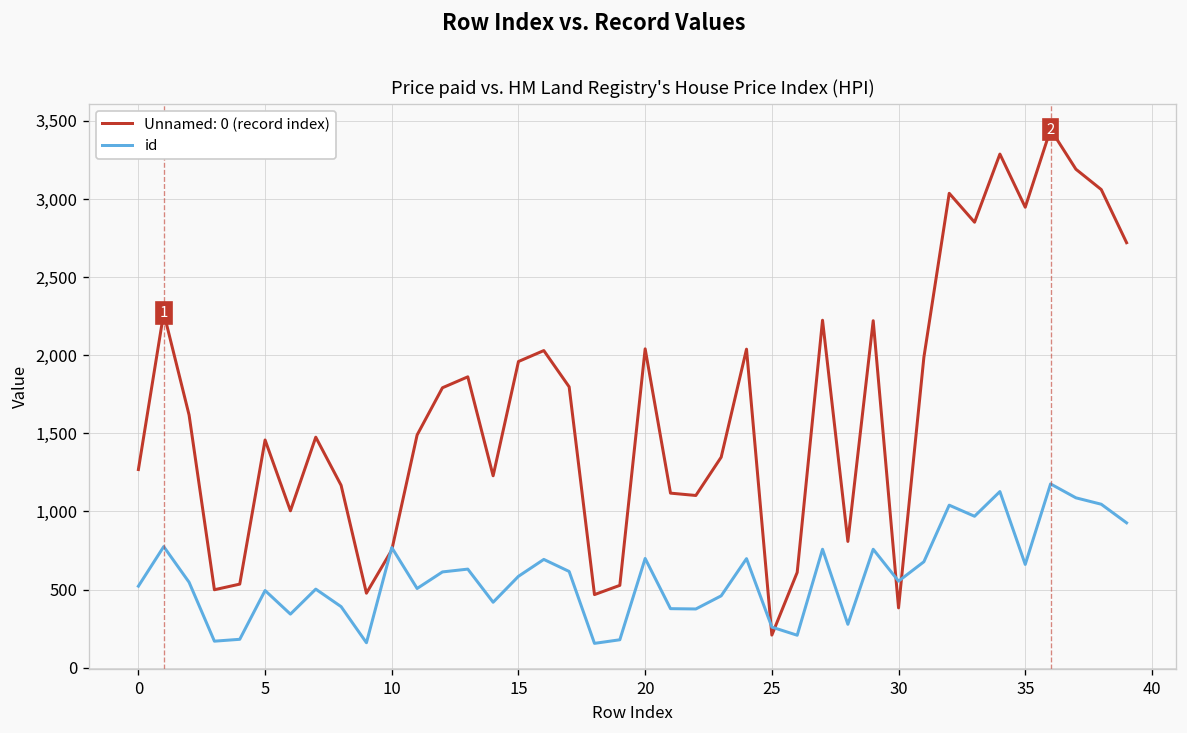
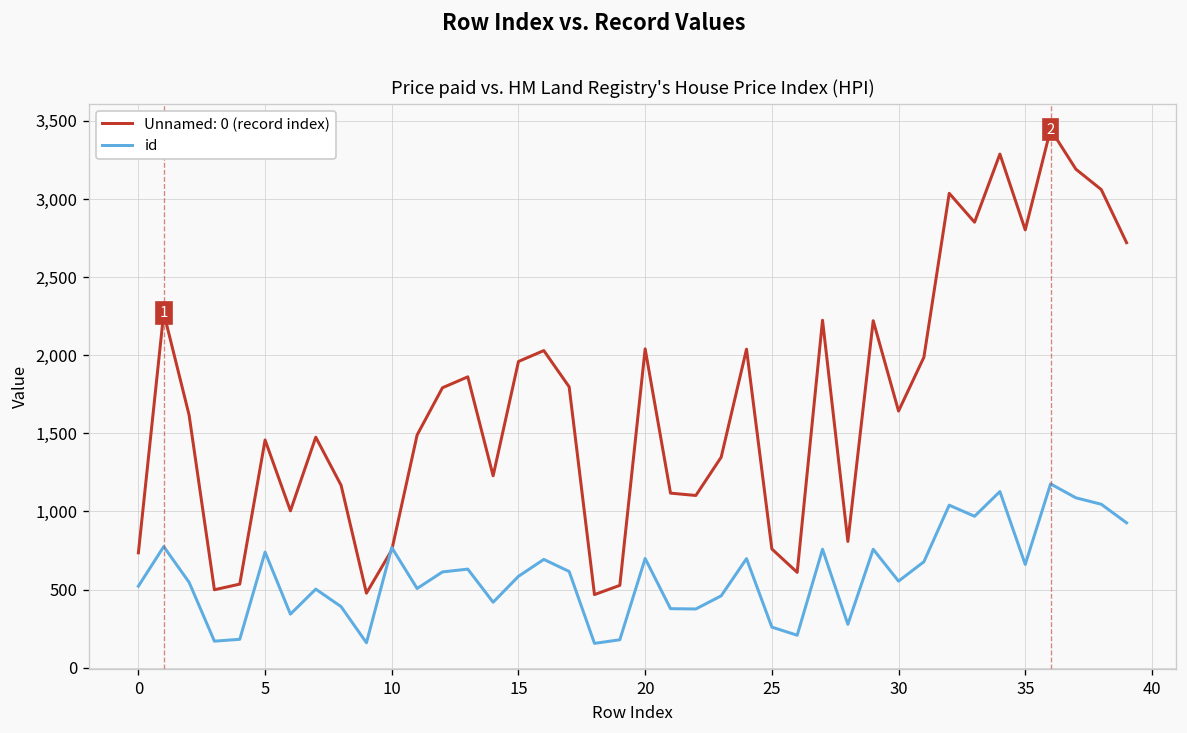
  {
    "Unnamed: 0 (record index)": {
-     "0": "1,270",
+     "0": "740",
      "5": "1,460",
      "15": "1,960",
      "20": "2,040",
-     "25": "210",
-     "30": "380",
-     "35": "2,950"
+     "25": "760",
+     "30": "1,640",
+     "35": "2,800"
    },
    "id": {
      "0": "520",
-     "5": "490",
+     "5": "740",
      "15": "590",
      "20": "700",
      "25": "260",
      "30": "550",
      "35": "660"
    }
  }
